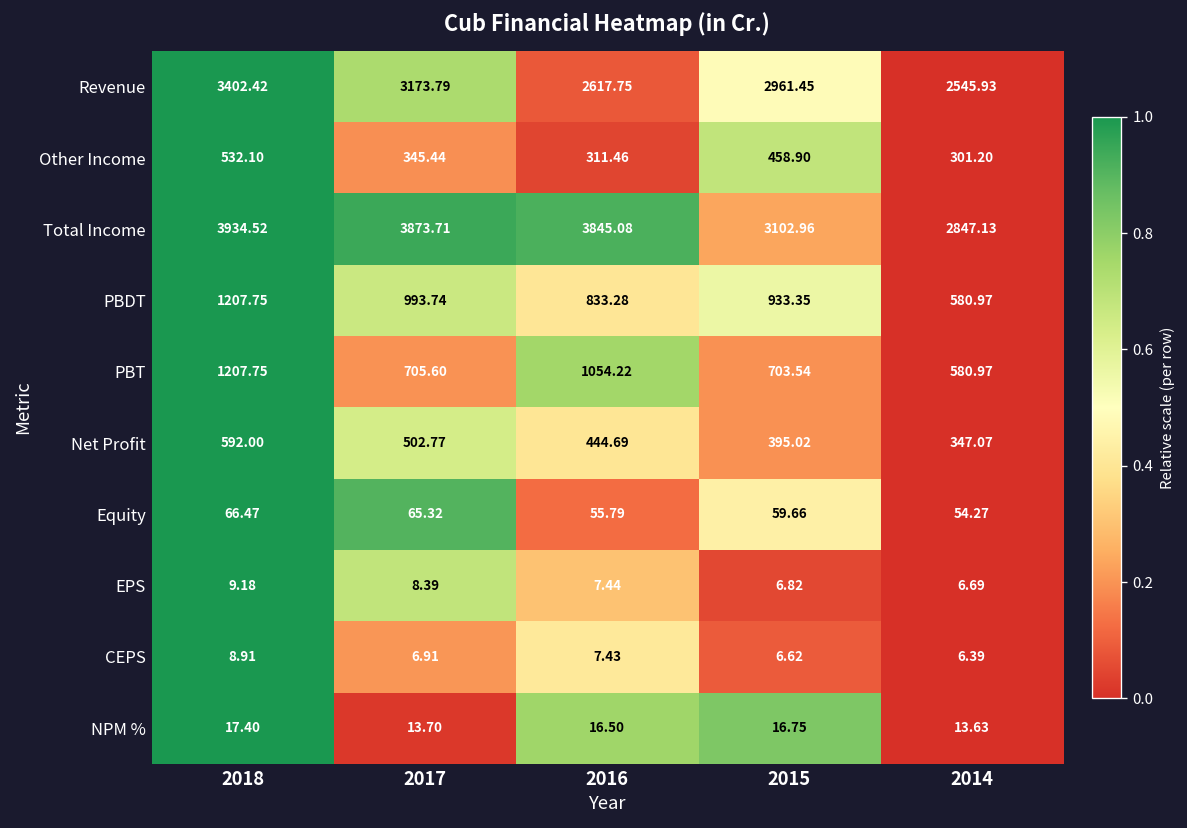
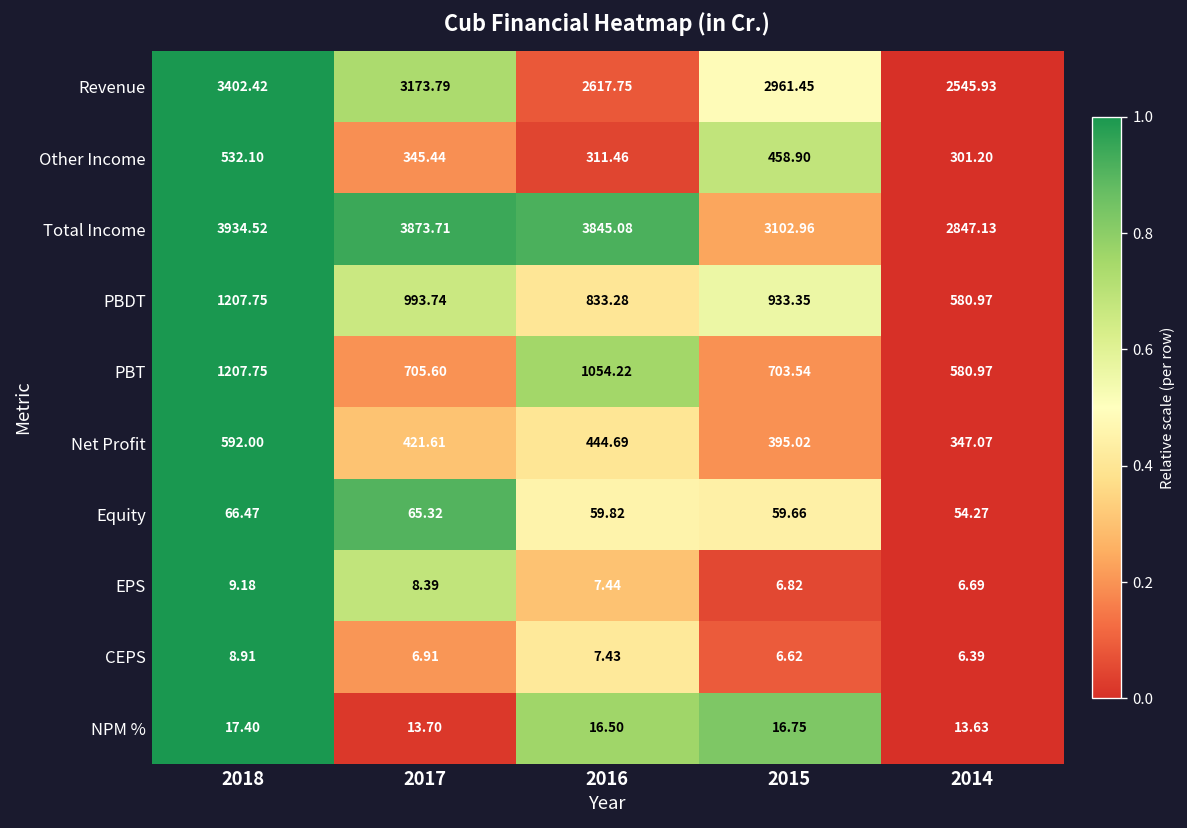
  {
    "Revenue": {
      "2018": 3402.42,
      "2017": 3173.79,
      "2016": 2617.75,
      "2015": 2961.45,
      "2014": 2545.93
    },
    "Other Income": {
      "2018": 532.10,
      "2017": 345.44,
      "2016": 311.46,
      "2015": 458.90,
      "2014": 301.20
    },
    "Total Income": {
      "2018": 3934.52,
      "2017": 3873.71,
      "2016": 3845.08,
      "2015": 3102.96,
      "2014": 2847.13
    },
    "PBDT": {
      "2018": 1207.75,
      "2017": 993.74,
      "2016": 833.28,
      "2015": 933.35,
      "2014": 580.97
    },
    "PBT": {
      "2018": 1207.75,
      "2017": 705.60,
      "2016": 1054.22,
      "2015": 703.54,
      "2014": 580.97
    },
    "Net Profit": {
      "2018": 592.00,
-     "2017": 502.77,
+     "2017": 421.61,
      "2016": 444.69,
      "2015": 395.02,
      "2014": 347.07
    },
    "Equity": {
      "2018": 66.47,
      "2017": 65.32,
-     "2016": 55.79,
+     "2016": 59.82,
      "2015": 59.66,
      "2014": 54.27
    },
    "EPS": {
      "2018": 9.18,
      "2017": 8.39,
      "2016": 7.44,
      "2015": 6.82,
      "2014": 6.69
    },
    "CEPS": {
      "2018": 8.91,
      "2017": 6.91,
      "2016": 7.43,
      "2015": 6.62,
      "2014": 6.39
    },
    "NPM %": {
      "2018": 17.40,
      "2017": 13.70,
      "2016": 16.50,
      "2015": 16.75,
      "2014": 13.63
    }
  }
